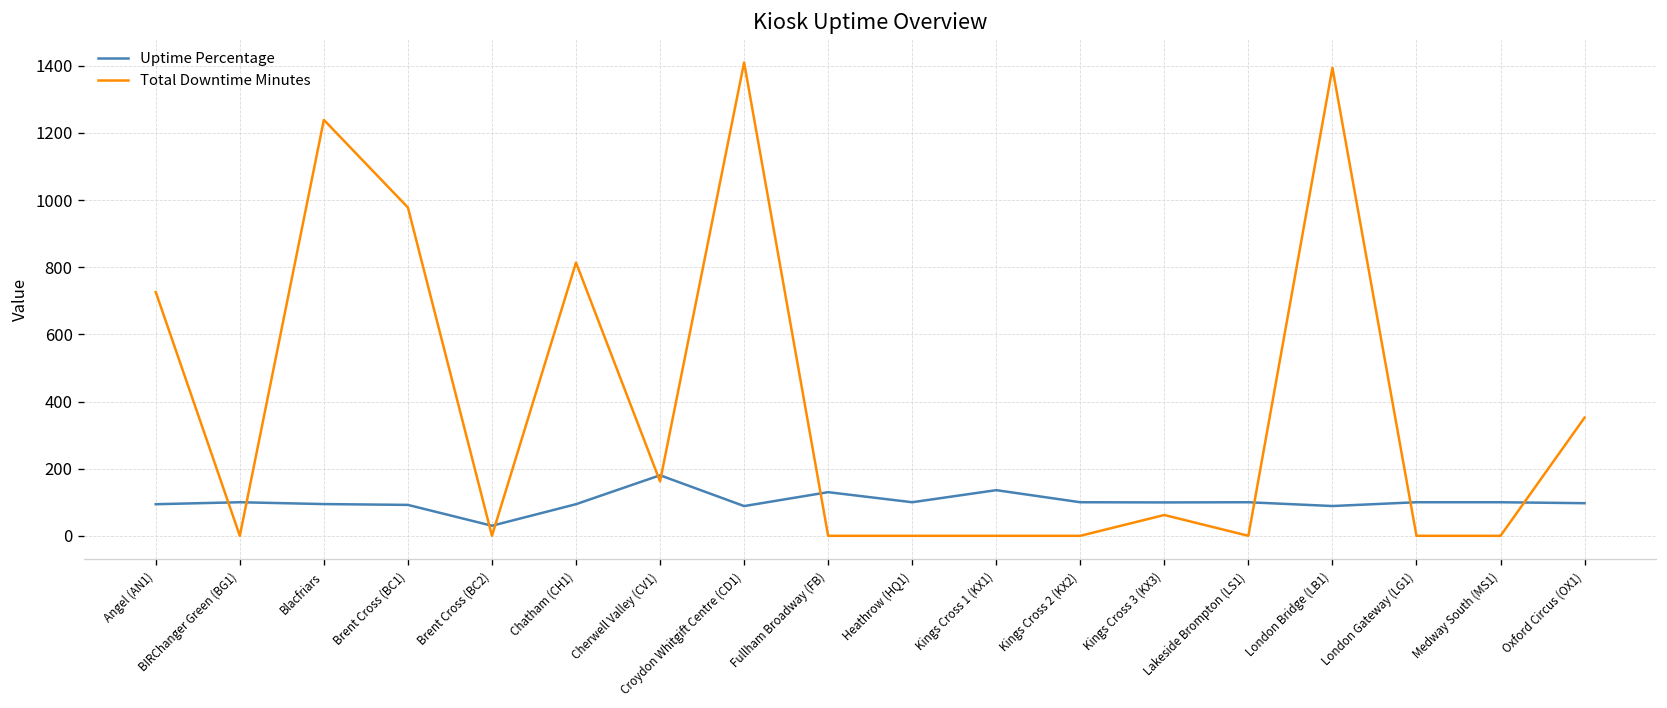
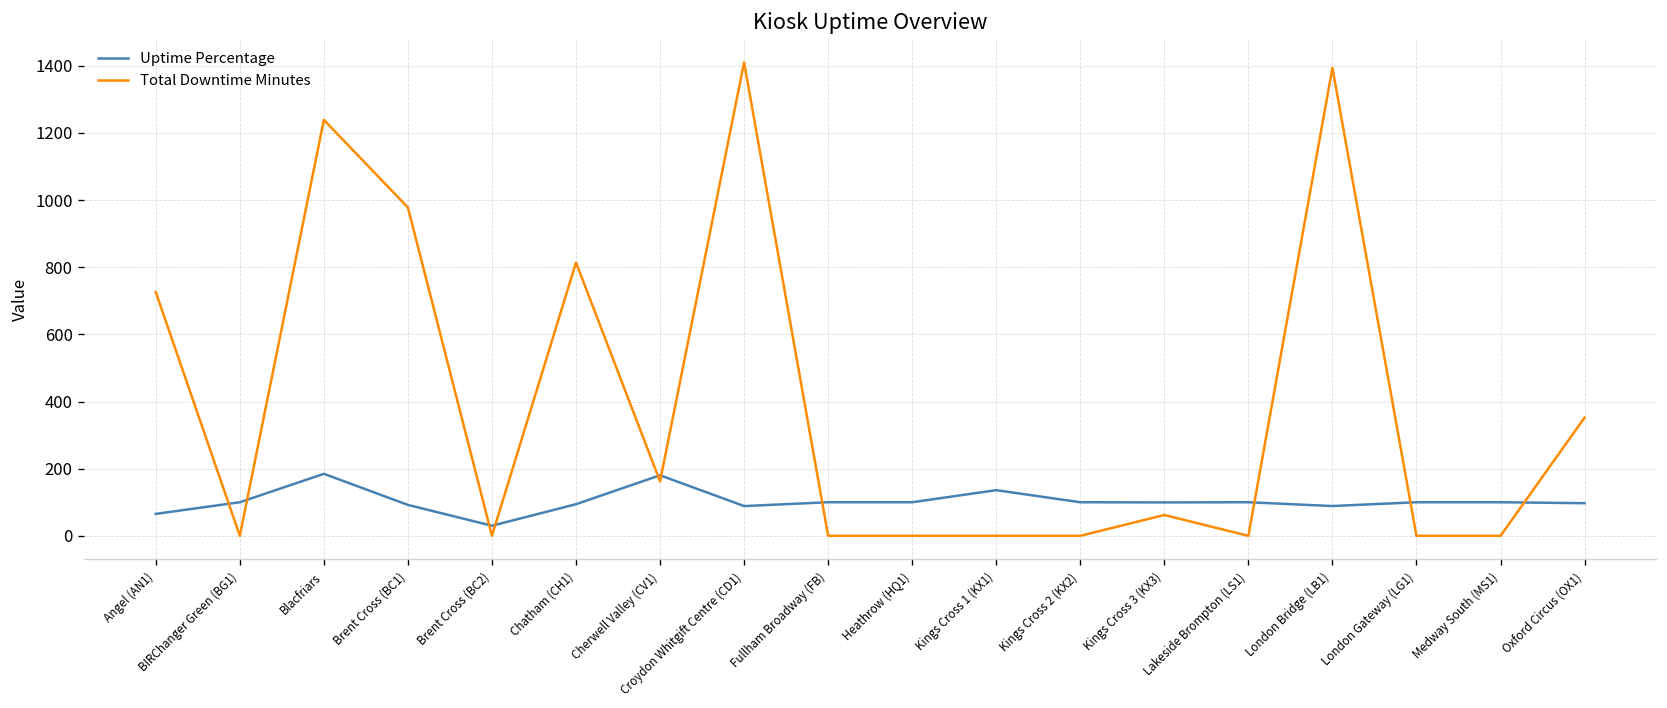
  {
    "Uptime Percentage": {
-     "Angel (AN1)": 90,
+     "Angel (AN1)": 70,
      "BIRChanger Green (BG1)": 100,
-     "Blacfriars": 90,
+     "Blacfriars": 180,
      "Brent Cross (BC1)": 90,
      "Brent Cross (BC2)": 30,
      "Chatham (CH1)": 90,
      "Cherwell Valley (CV1)": 180,
      "Croydon Whitgift Centre (CD1)": 90,
-     "Fullham Broadway (FB)": 130,
+     "Fullham Broadway (FB)": 100,
      "Heathrow (HQ1)": 100,
      "Kings Cross 1 (KX1)": 140,
      "Kings Cross 2 (KX2)": 100,
      "Kings Cross 3 (KX3)": 100,
      "Lakeside Brompton (LS1)": 100,
      "London Bridge (LB1)": 90,
      "London Gateway (LG1)": 100,
      "Medway South (MS1)": 100,
      "Oxford Circus (OX1)": 100
    },
    "Total Downtime Minutes": {
      "Angel (AN1)": 730,
      "BIRChanger Green (BG1)": 0,
      "Blacfriars": 1240,
      "Brent Cross (BC1)": 980,
      "Brent Cross (BC2)": 0,
      "Chatham (CH1)": 810,
      "Cherwell Valley (CV1)": 160,
      "Croydon Whitgift Centre (CD1)": 1410,
      "Fullham Broadway (FB)": 0,
      "Heathrow (HQ1)": 0,
      "Kings Cross 1 (KX1)": 0,
      "Kings Cross 2 (KX2)": 0,
      "Kings Cross 3 (KX3)": 60,
      "Lakeside Brompton (LS1)": 0,
      "London Bridge (LB1)": 1390,
      "London Gateway (LG1)": 0,
      "Medway South (MS1)": 0,
      "Oxford Circus (OX1)": 350
    }
  }
